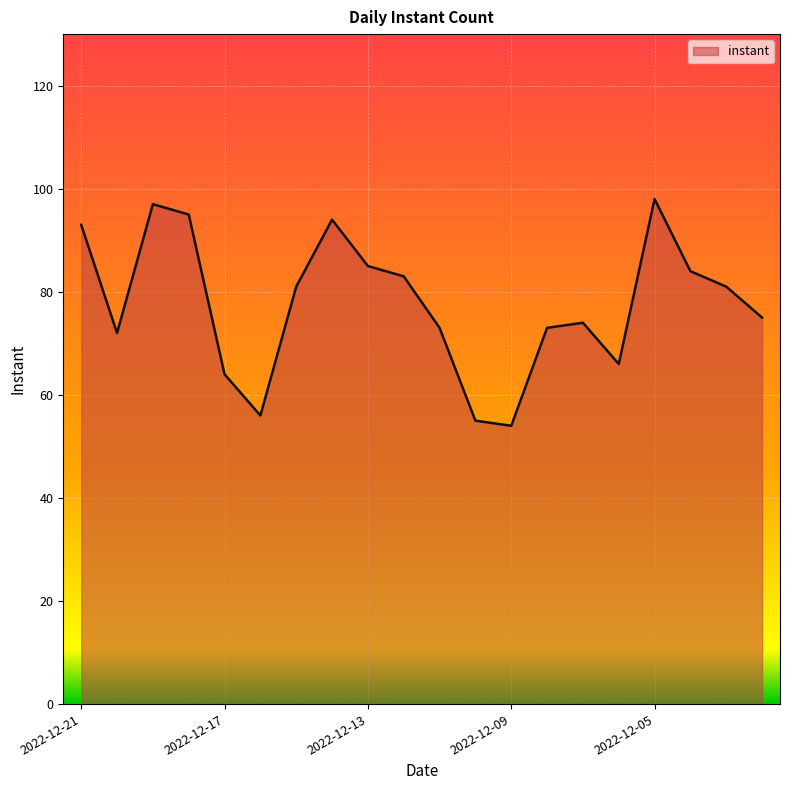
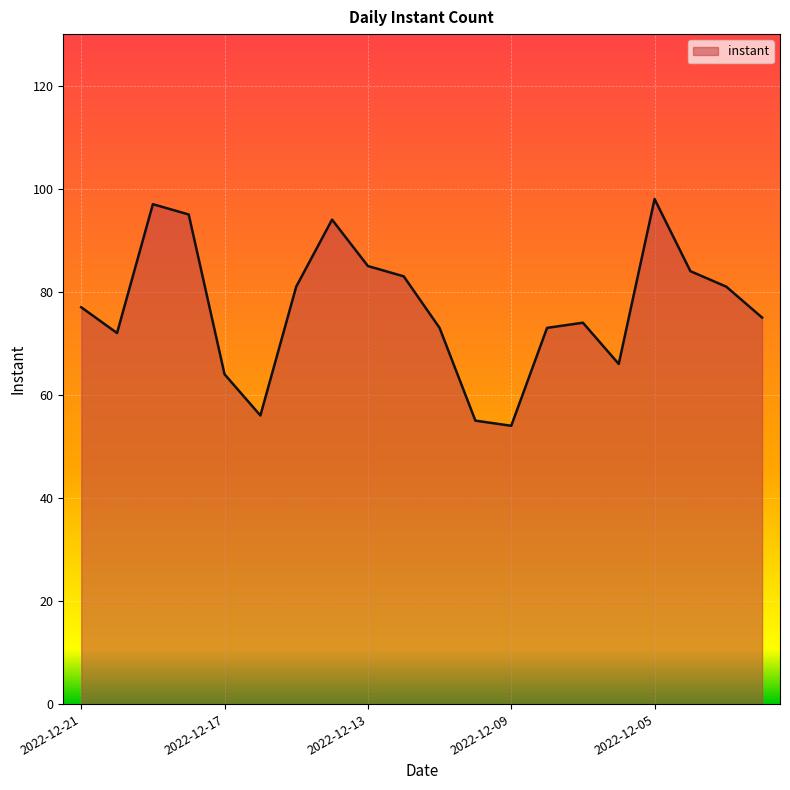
  {
-   "2022-12-21": 93,
+   "2022-12-21": 77,
    "2022-12-17": 64,
    "2022-12-13": 85,
    "2022-12-09": 54,
    "2022-12-05": 98
  }
